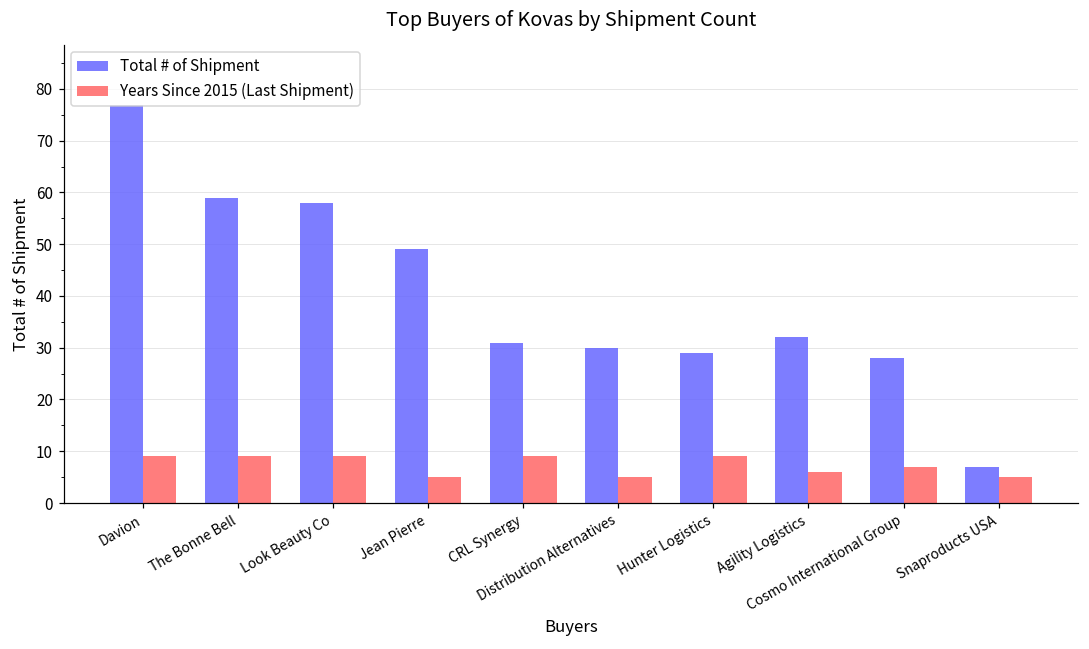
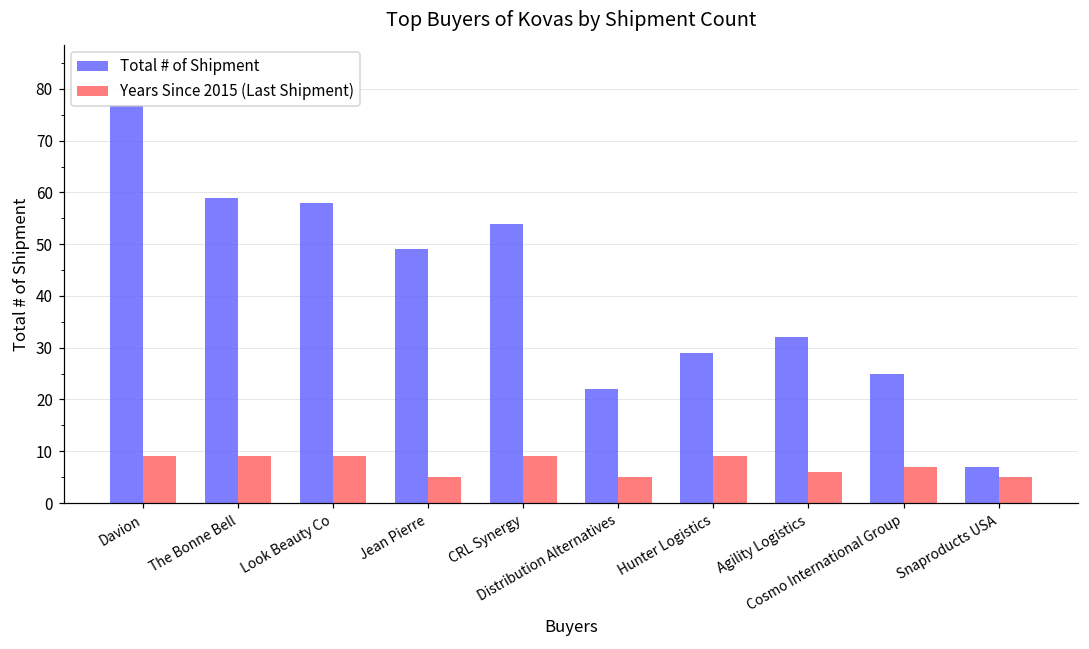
  {
    "Total # of Shipment": {
      "Davion": 77,
      "The Bonne Bell": 59,
      "Look Beauty Co": 58,
      "Jean Pierre": 49,
-     "CRL Synergy": 31,
-     "Distribution Alternatives": 30,
+     "CRL Synergy": 54,
+     "Distribution Alternatives": 22,
      "Hunter Logistics": 29,
      "Agility Logistics": 32,
-     "Cosmo International Group": 28,
+     "Cosmo International Group": 25,
      "Snaproducts USA": 7
    },
    "Years Since 2015 (Last Shipment)": {
      "Davion": 9,
      "The Bonne Bell": 9,
      "Look Beauty Co": 9,
      "Jean Pierre": 5,
      "CRL Synergy": 9,
      "Distribution Alternatives": 5,
      "Hunter Logistics": 9,
      "Agility Logistics": 6,
      "Cosmo International Group": 7,
      "Snaproducts USA": 5
    }
  }
